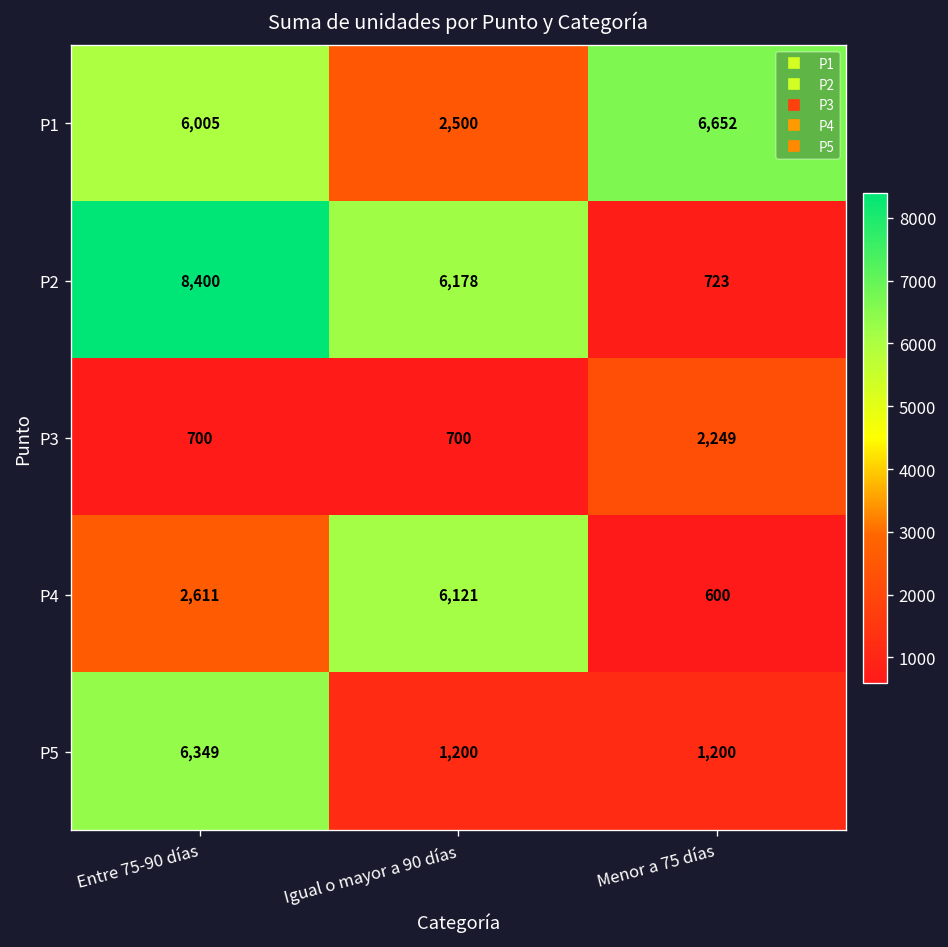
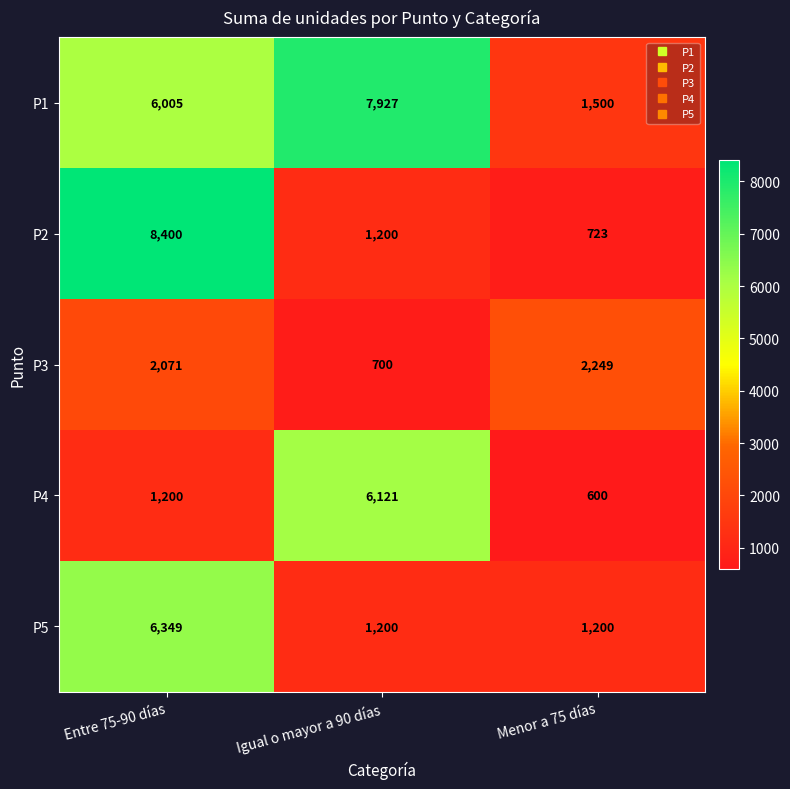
  {
    "P1": {
      "Entre 75-90 días": "6,005",
-     "Igual o mayor a 90 días": "2,500",
-     "Menor a 75 días": "6,652"
+     "Igual o mayor a 90 días": "7,927",
+     "Menor a 75 días": "1,500"
    },
    "P2": {
      "Entre 75-90 días": "8,400",
-     "Igual o mayor a 90 días": "6,178",
+     "Igual o mayor a 90 días": "1,200",
      "Menor a 75 días": "723"
    },
    "P3": {
-     "Entre 75-90 días": "700",
+     "Entre 75-90 días": "2,071",
      "Igual o mayor a 90 días": "700",
      "Menor a 75 días": "2,249"
    },
    "P4": {
-     "Entre 75-90 días": "2,611",
+     "Entre 75-90 días": "1,200",
      "Igual o mayor a 90 días": "6,121",
      "Menor a 75 días": "600"
    },
    "P5": {
      "Entre 75-90 días": "6,349",
      "Igual o mayor a 90 días": "1,200",
      "Menor a 75 días": "1,200"
    }
  }
